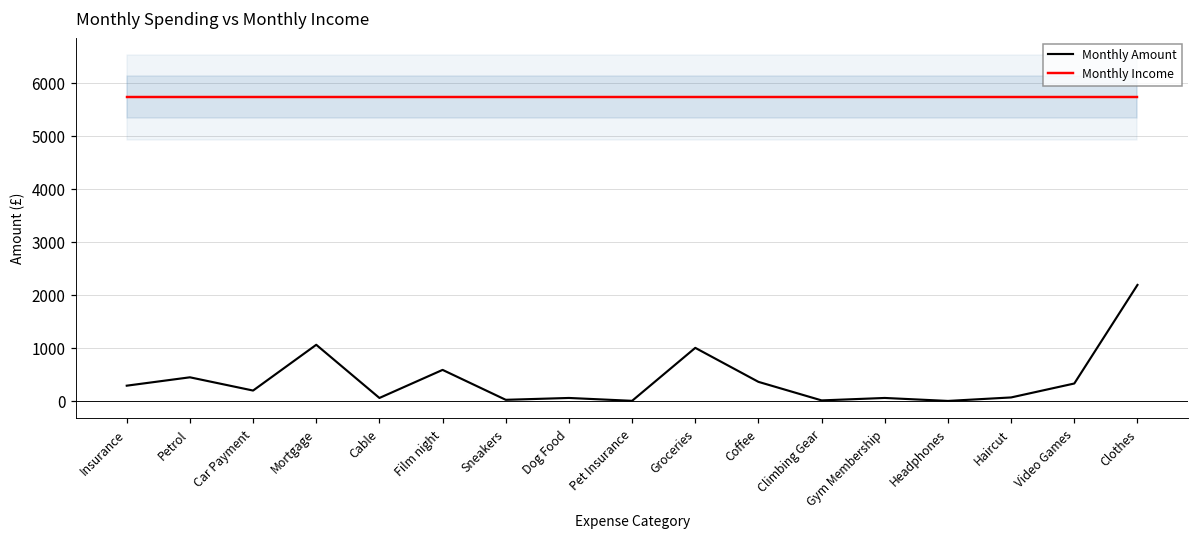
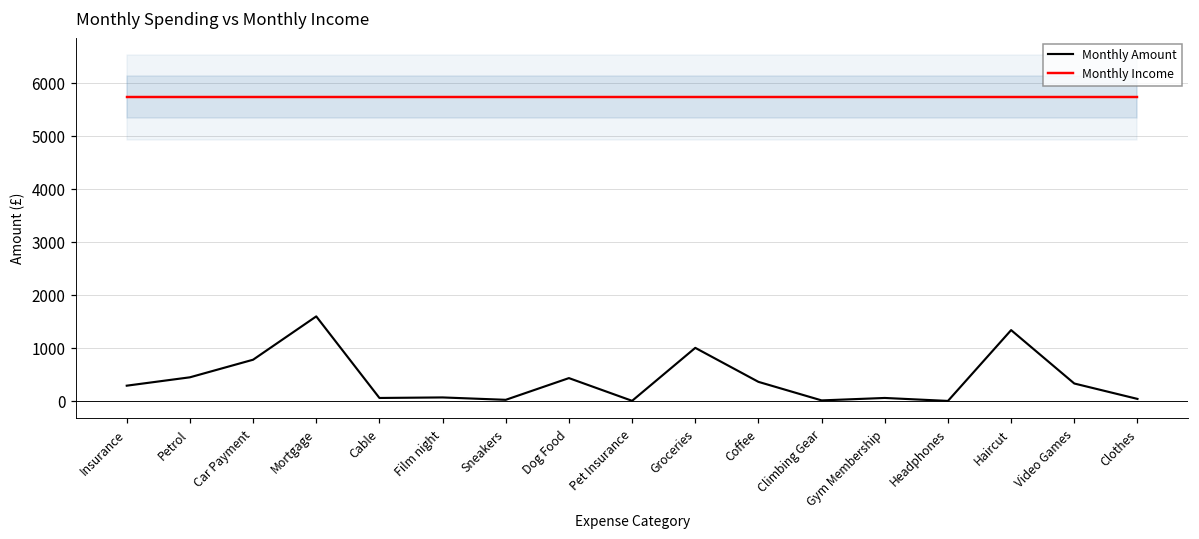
  {
    "Monthly Amount": {
      "Insurance": 300,
      "Petrol": 500,
-     "Car Payment": 200,
-     "Mortgage": 1100,
+     "Car Payment": 800,
+     "Mortgage": 1600,
      "Cable": 100,
-     "Film night": 600,
+     "Film night": 100,
      "Sneakers": 0,
-     "Dog Food": 100,
+     "Dog Food": 400,
      "Pet Insurance": 0,
      "Groceries": 1000,
      "Coffee": 400,
      "Climbing Gear": 0,
      "Gym Membership": 100,
      "Headphones": 0,
-     "Haircut": 100,
+     "Haircut": 1300,
      "Video Games": 300,
-     "Clothes": 2200
+     "Clothes": 0
    },
    "Monthly Income": {
      "Insurance": 5700,
      "Petrol": 5700,
      "Car Payment": 5700,
      "Mortgage": 5700,
      "Cable": 5700,
      "Film night": 5700,
      "Sneakers": 5700,
      "Dog Food": 5700,
      "Pet Insurance": 5700,
      "Groceries": 5700,
      "Coffee": 5700,
      "Climbing Gear": 5700,
      "Gym Membership": 5700,
      "Headphones": 5700,
      "Haircut": 5700,
      "Video Games": 5700,
      "Clothes": 5700
    }
  }
